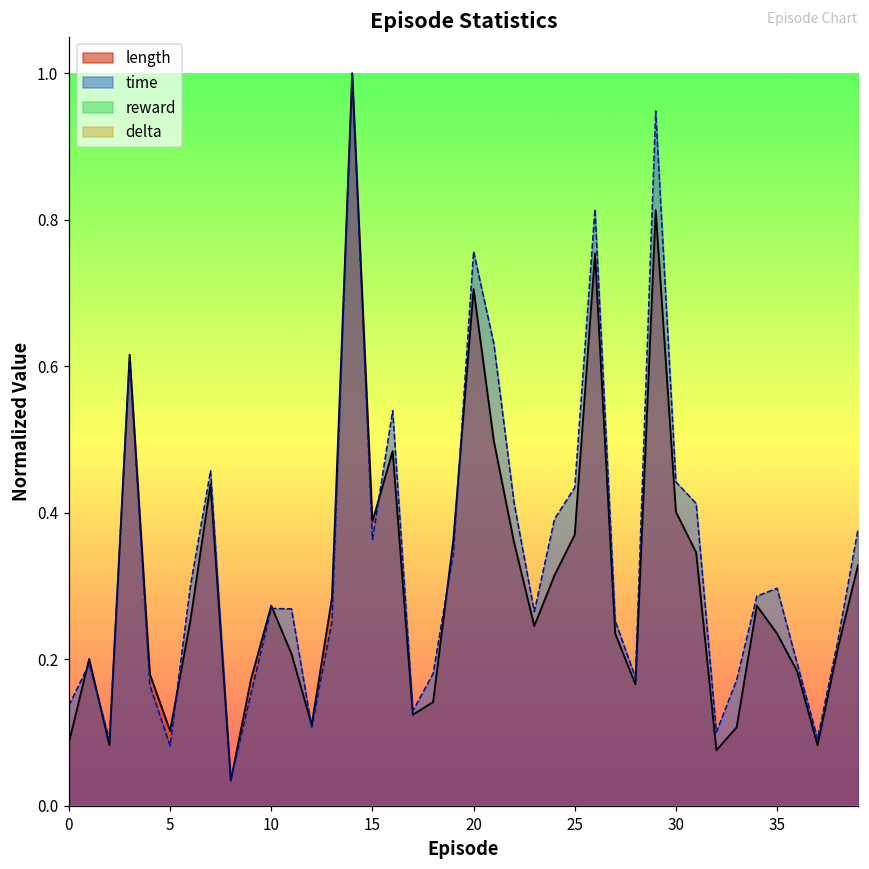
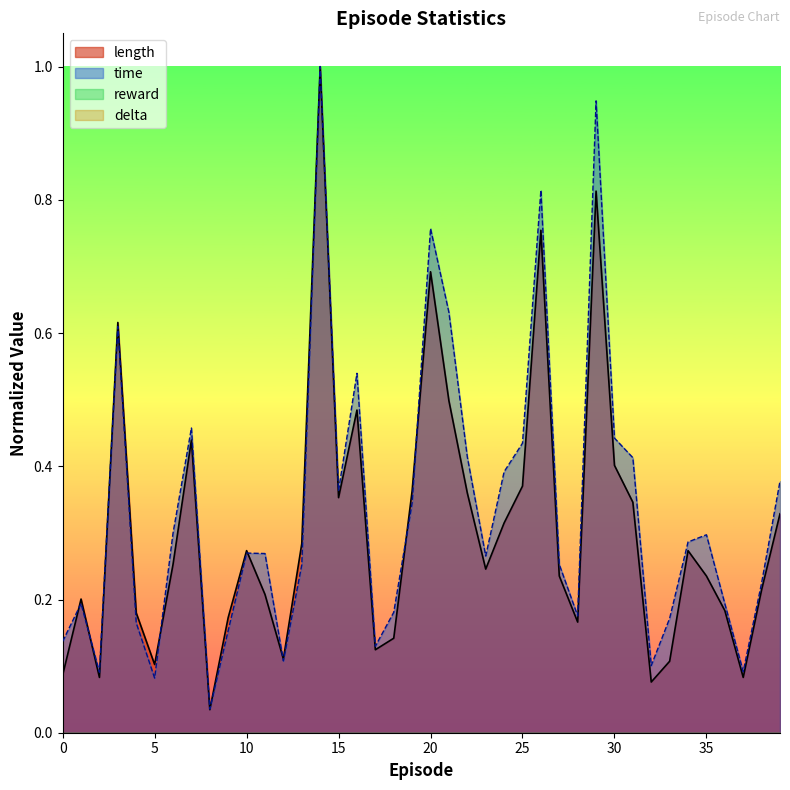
  {
    "length": {
      "0": 0.09,
      "5": 0.10,
-     "15": 0.39,
-     "20": 0.71,
+     "15": 0.35,
+     "20": 0.69,
      "25": 0.37,
      "30": 0.40,
      "35": 0.24
    },
    "time": {
      "0": 0.14,
      "5": 0.08,
      "15": 0.36,
      "20": 0.76,
      "25": 0.43,
      "30": 0.44,
      "35": 0.30
    },
    "delta": {
      "0": 0.00,
      "5": 0.00,
      "10": 0.00,
      "15": 0.00,
      "20": 0.00,
      "25": 0.00,
      "30": 0.00,
      "35": 0.00
    }
  }
